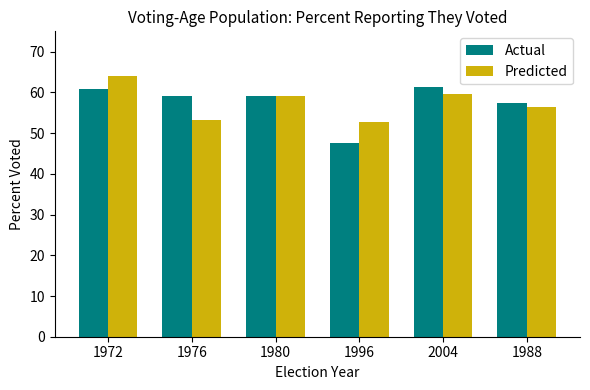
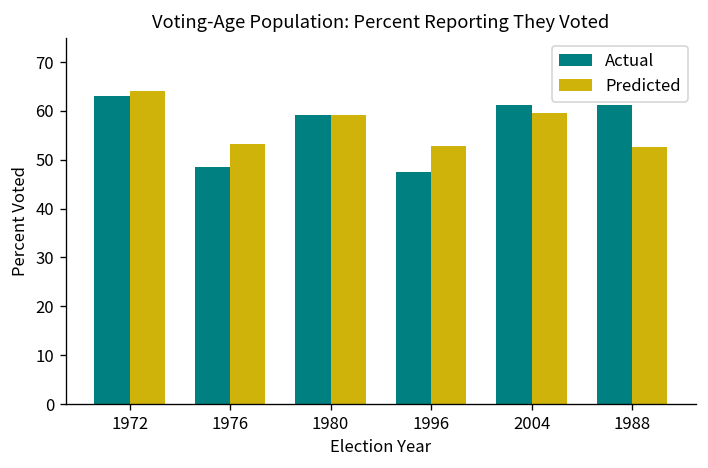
  {
    "Actual": {
-     "1972": 61,
-     "1976": 59,
+     "1972": 63,
+     "1976": 49,
      "1980": 59,
      "1996": 48,
      "2004": 61,
-     "1988": 57
+     "1988": 61
    },
    "Predicted": {
      "1972": 64,
      "1976": 53,
      "1980": 59,
      "1996": 53,
      "2004": 60,
-     "1988": 56
+     "1988": 53
    }
  }
